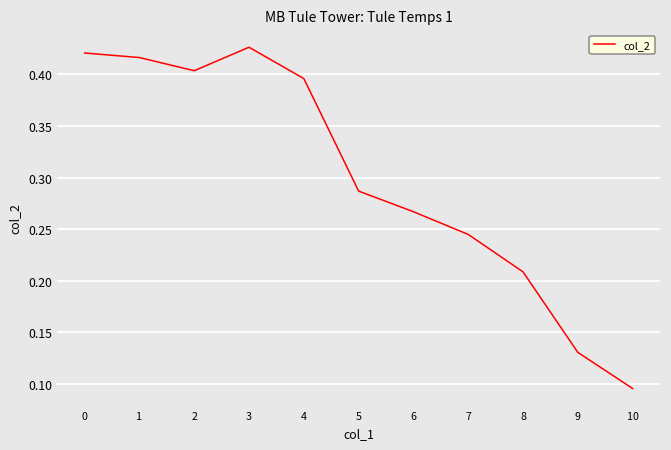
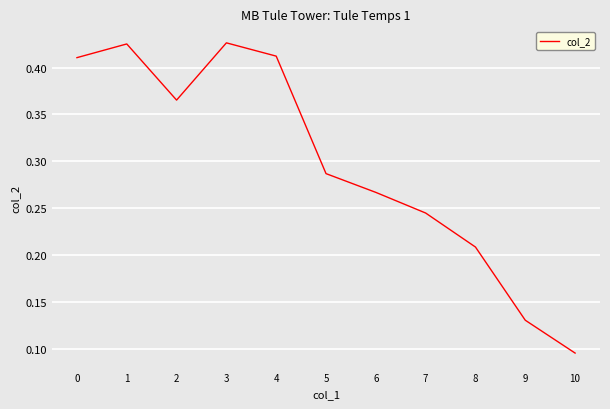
  {
-   "0": 0.42,
-   "1": 0.42,
-   "2": 0.40,
+   "0": 0.41,
+   "1": 0.43,
+   "2": 0.37,
    "3": 0.43,
-   "4": 0.40,
+   "4": 0.41,
    "5": 0.29,
    "6": 0.27,
    "7": 0.24,
    "8": 0.21,
    "9": 0.13,
    "10": 0.10
  }
